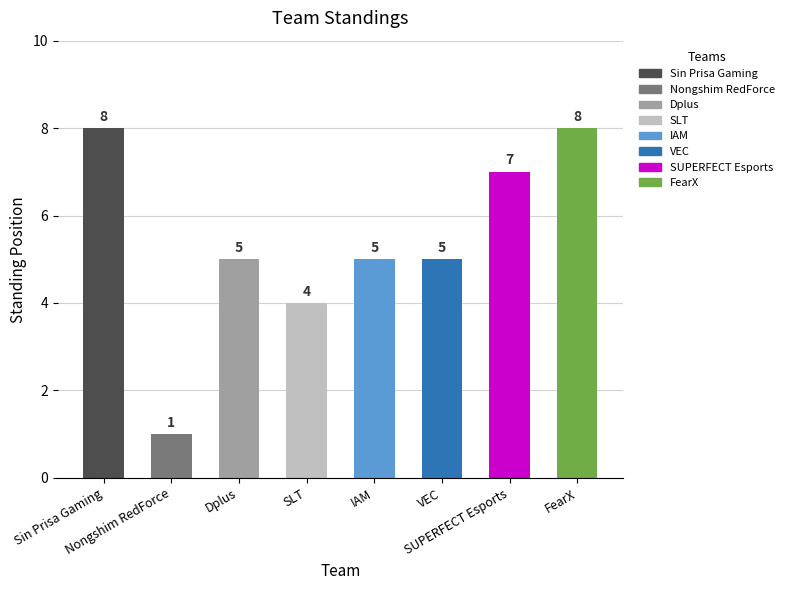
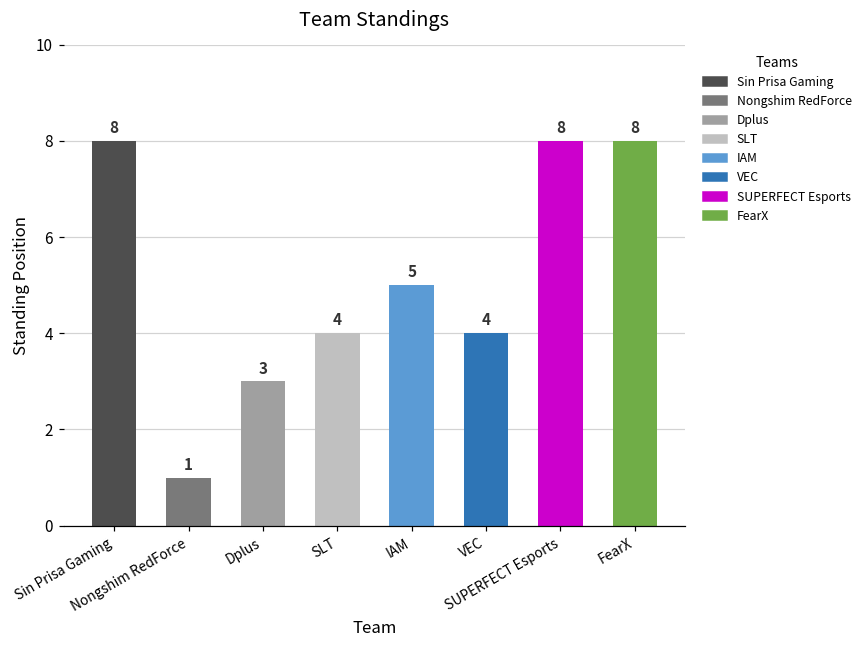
  {
    "Sin Prisa Gaming": 8,
    "Nongshim RedForce": 1,
-   "Dplus": 5,
+   "Dplus": 3,
    "SLT": 4,
    "IAM": 5,
-   "VEC": 5,
-   "SUPERFECT Esports": 7,
+   "VEC": 4,
+   "SUPERFECT Esports": 8,
    "FearX": 8
  }
